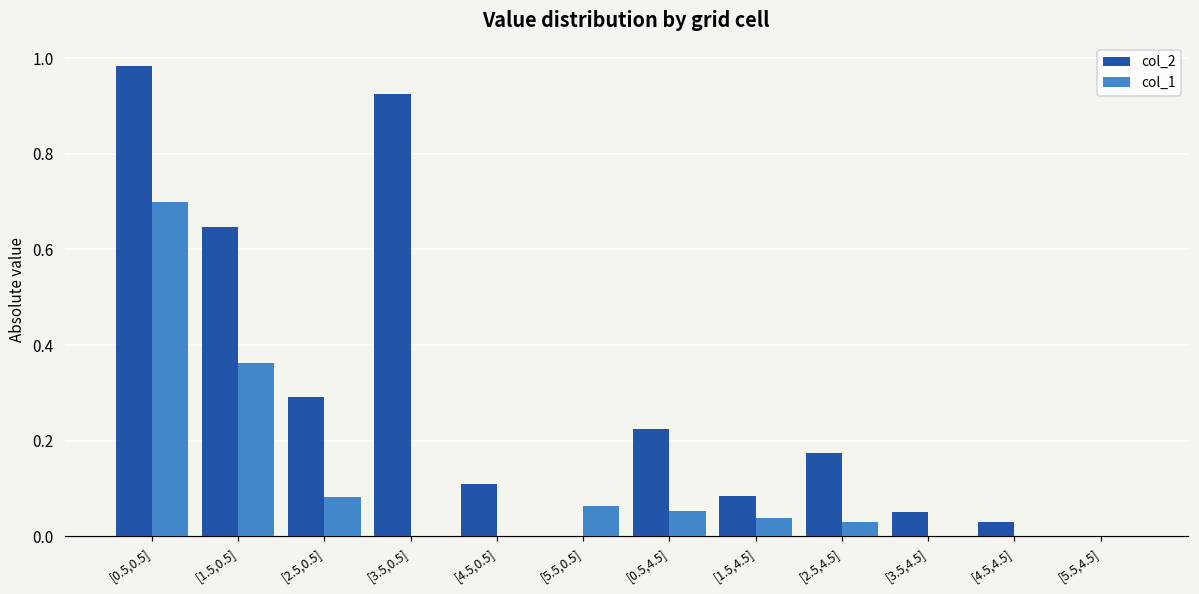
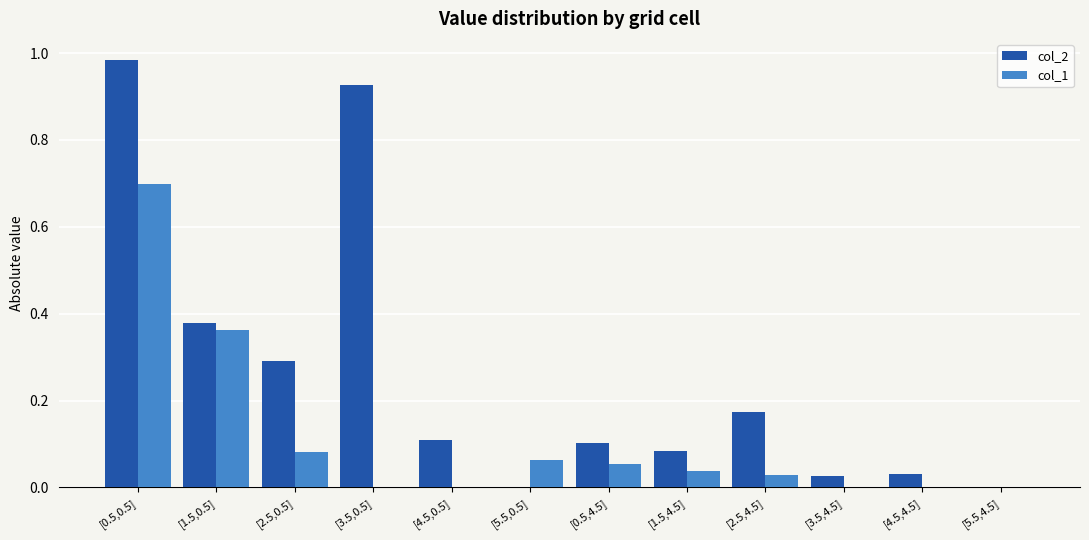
  {
    "col_2": {
      "[0.5,0.5]": 0.98,
-     "[1.5,0.5]": 0.65,
+     "[1.5,0.5]": 0.38,
      "[2.5,0.5]": 0.29,
      "[3.5,0.5]": 0.93,
      "[4.5,0.5]": 0.11,
      "[5.5,0.5]": 0.00,
-     "[0.5,4.5]": 0.23,
+     "[0.5,4.5]": 0.10,
      "[1.5,4.5]": 0.08,
      "[2.5,4.5]": 0.17,
-     "[3.5,4.5]": 0.05,
+     "[3.5,4.5]": 0.03,
      "[4.5,4.5]": 0.03,
      "[5.5,4.5]": 0.00
    },
    "col_1": {
      "[0.5,0.5]": 0.70,
      "[1.5,0.5]": 0.36,
      "[2.5,0.5]": 0.08,
      "[3.5,0.5]": 0.00,
      "[4.5,0.5]": 0.00,
      "[5.5,0.5]": 0.06,
      "[0.5,4.5]": 0.05,
      "[1.5,4.5]": 0.04,
      "[2.5,4.5]": 0.03,
      "[3.5,4.5]": 0.00,
      "[4.5,4.5]": 0.00,
      "[5.5,4.5]": 0.00
    }
  }
